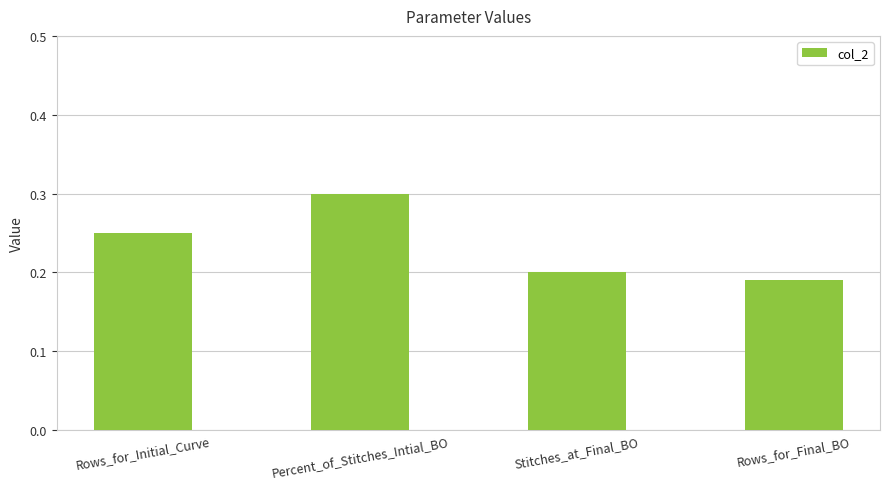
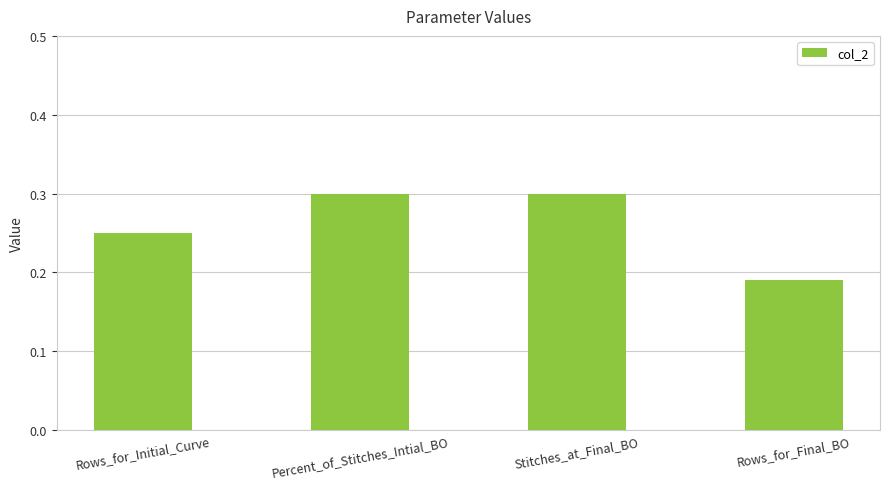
  {
    "Rows_for_Initial_Curve": 0.25,
    "Percent_of_Stitches_Intial_BO": 0.3,
-   "Stitches_at_Final_BO": 0.2,
+   "Stitches_at_Final_BO": 0.3,
    "Rows_for_Final_BO": 0.19
  }
